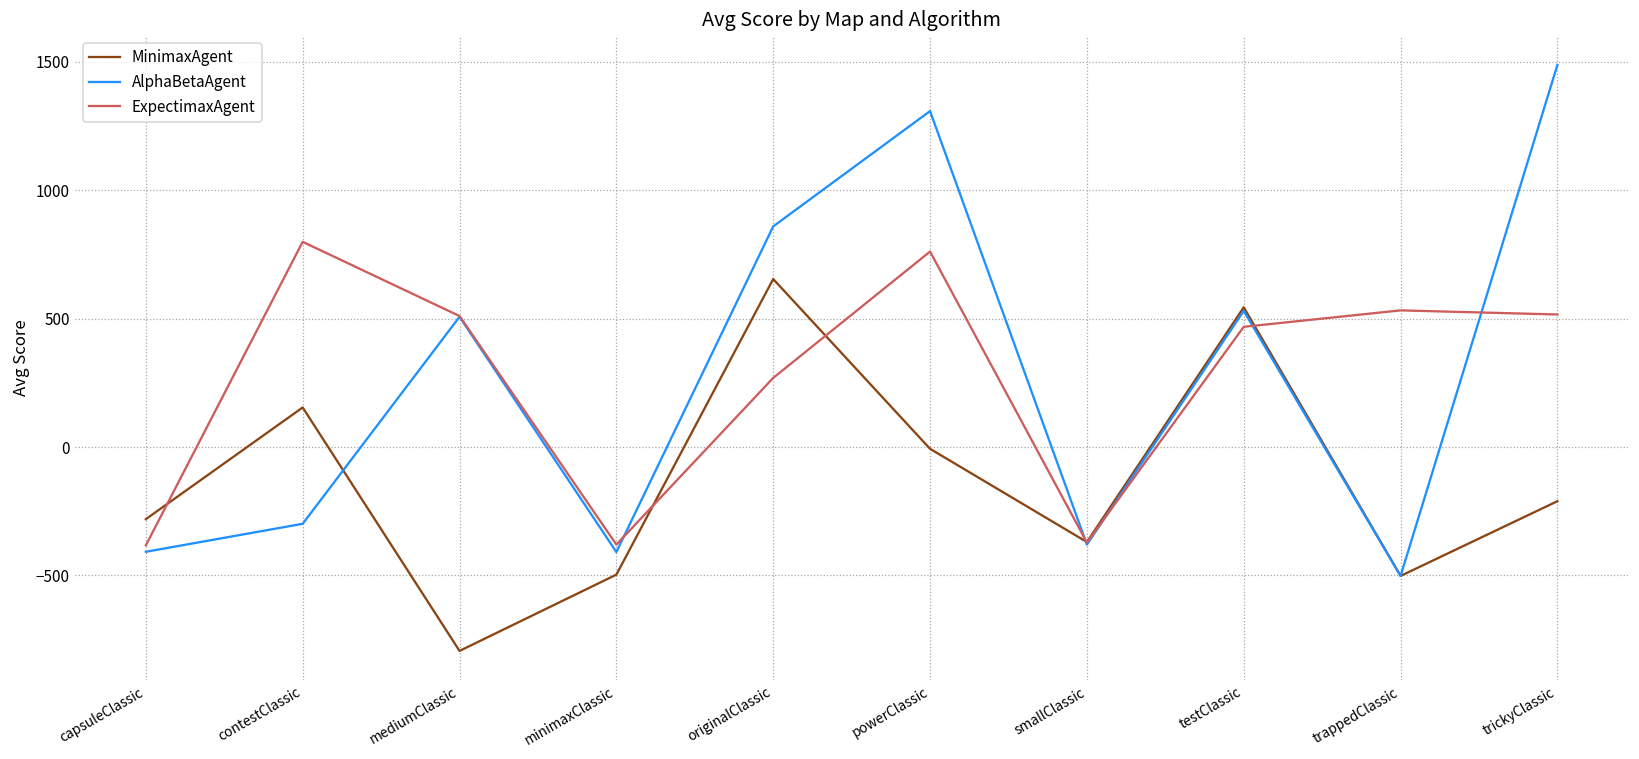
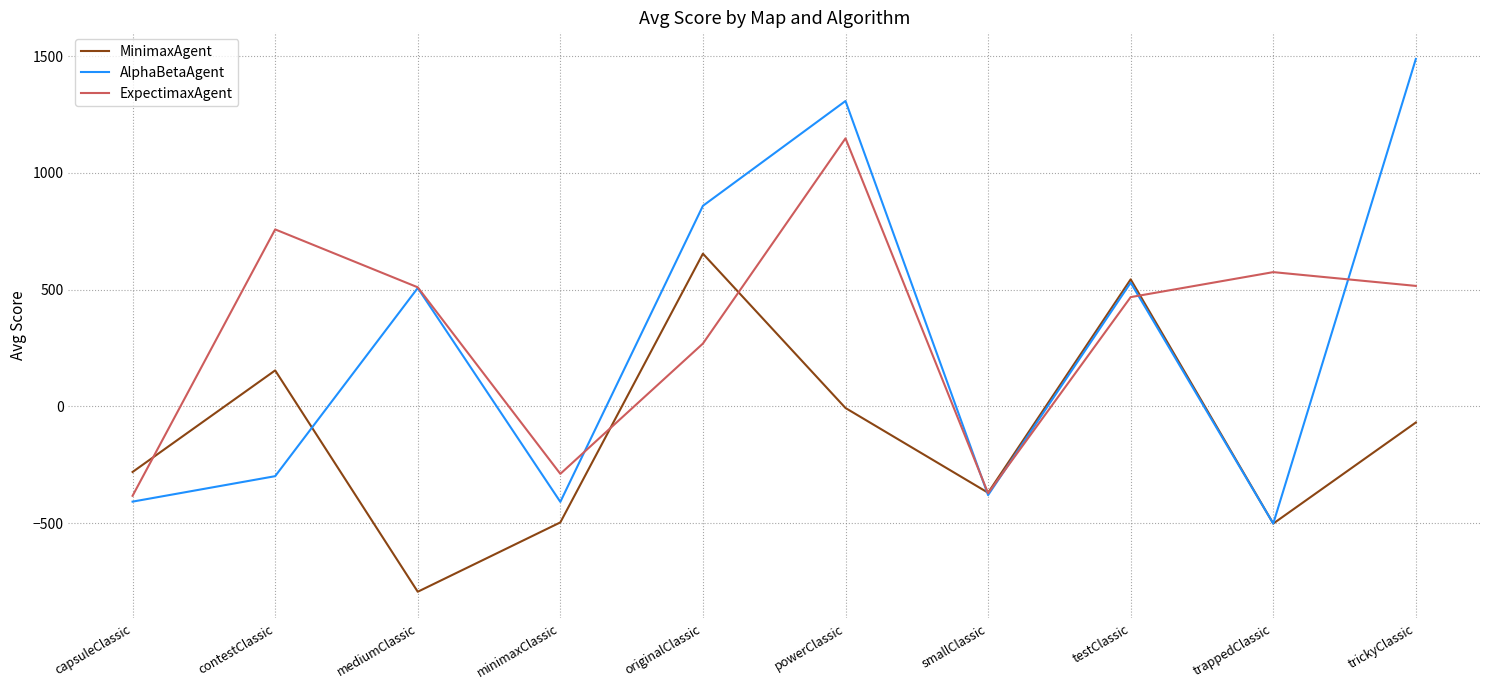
  {
    "MinimaxAgent": {
      "capsuleClassic": -280,
      "contestClassic": 150,
      "mediumClassic": -790,
      "minimaxClassic": -500,
      "originalClassic": 650,
      "powerClassic": -10,
      "testClassic": 540,
-     "trickyClassic": -210
+     "trickyClassic": -70
    },
    "AlphaBetaAgent": {
      "capsuleClassic": -410,
      "contestClassic": -300,
      "minimaxClassic": -410,
      "originalClassic": 860,
      "powerClassic": 1310,
      "testClassic": 530,
      "trickyClassic": 1490
    },
    "ExpectimaxAgent": {
      "capsuleClassic": -380,
-     "contestClassic": 800,
-     "minimaxClassic": -380,
+     "contestClassic": 760,
+     "minimaxClassic": -290,
      "originalClassic": 270,
-     "powerClassic": 760,
+     "powerClassic": 1150,
      "testClassic": 470,
-     "trappedClassic": 530,
+     "trappedClassic": 580,
      "trickyClassic": 520
    }
  }
